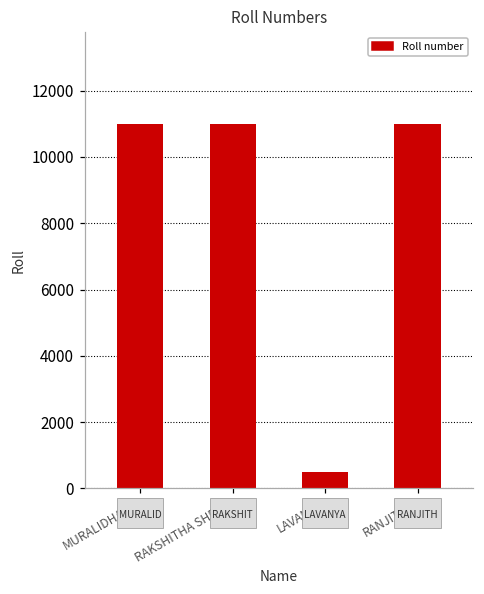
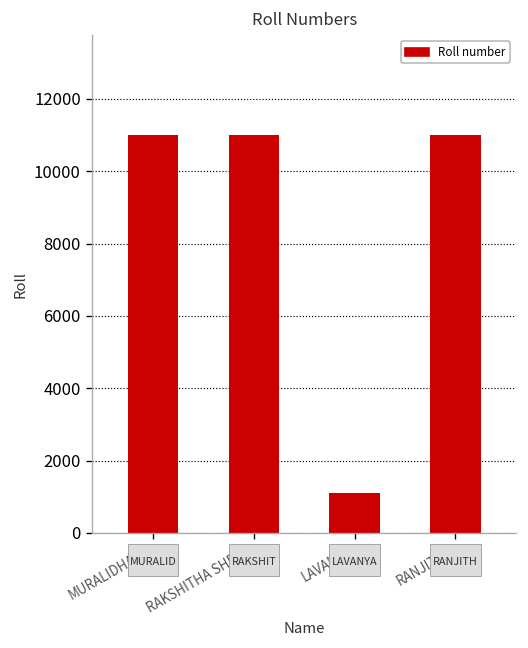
  {
    "MURALIDHARA": 11000,
    "RAKSHITHA SHREE": 11000,
-   "LAVANYA": 500,
+   "LAVANYA": 1100,
    "RANJITHA": 11000
  }
